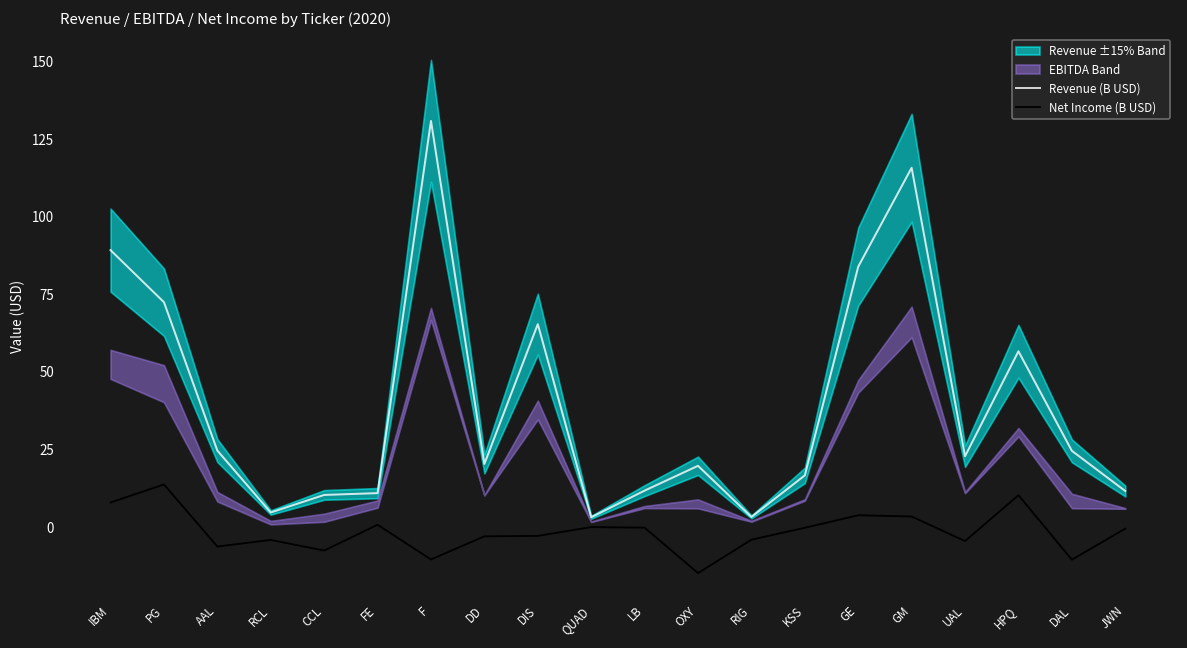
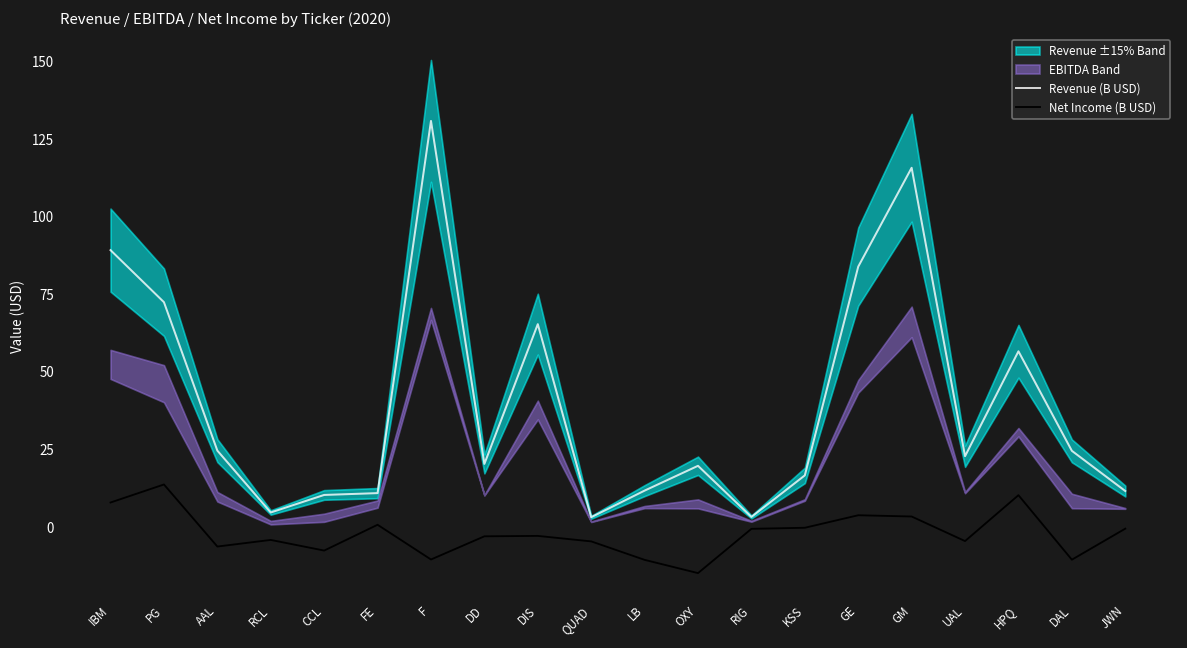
  {
    "Revenue (B USD)": {
      "IBM": 89,
      "PG": 72,
      "AAL": 25,
      "CCL": 10,
      "FE": 11,
      "F": 131,
      "DD": 20,
      "DIS": 65,
      "LB": 12,
      "OXY": 20,
      "KSS": 17,
      "GE": 84,
      "GM": 116,
      "UAL": 23,
      "HPQ": 57,
      "DAL": 25,
      "JWN": 12
    },
    "Net Income (B USD)": {
      "IBM": 8,
      "PG": 14,
      "AAL": -6,
      "RCL": -4,
      "CCL": -8,
      "FE": 1,
      "F": -10,
      "DD": -3,
      "DIS": -3,
-     "QUAD": 0,
-     "LB": 0,
+     "QUAD": -5,
+     "LB": -11,
      "OXY": -15,
-     "RIG": -4,
+     "RIG": -1,
      "KSS": 0,
      "GE": 4,
      "GM": 3,
      "UAL": -5,
      "HPQ": 10,
      "DAL": -11,
      "JWN": -1
    }
  }
